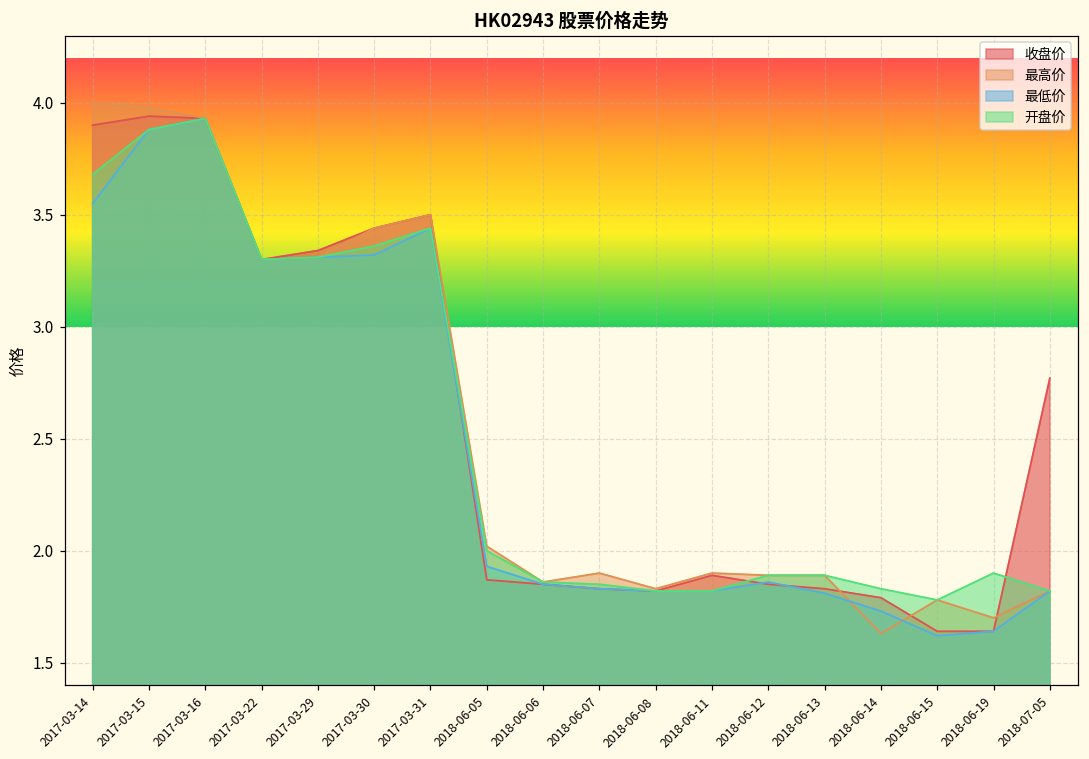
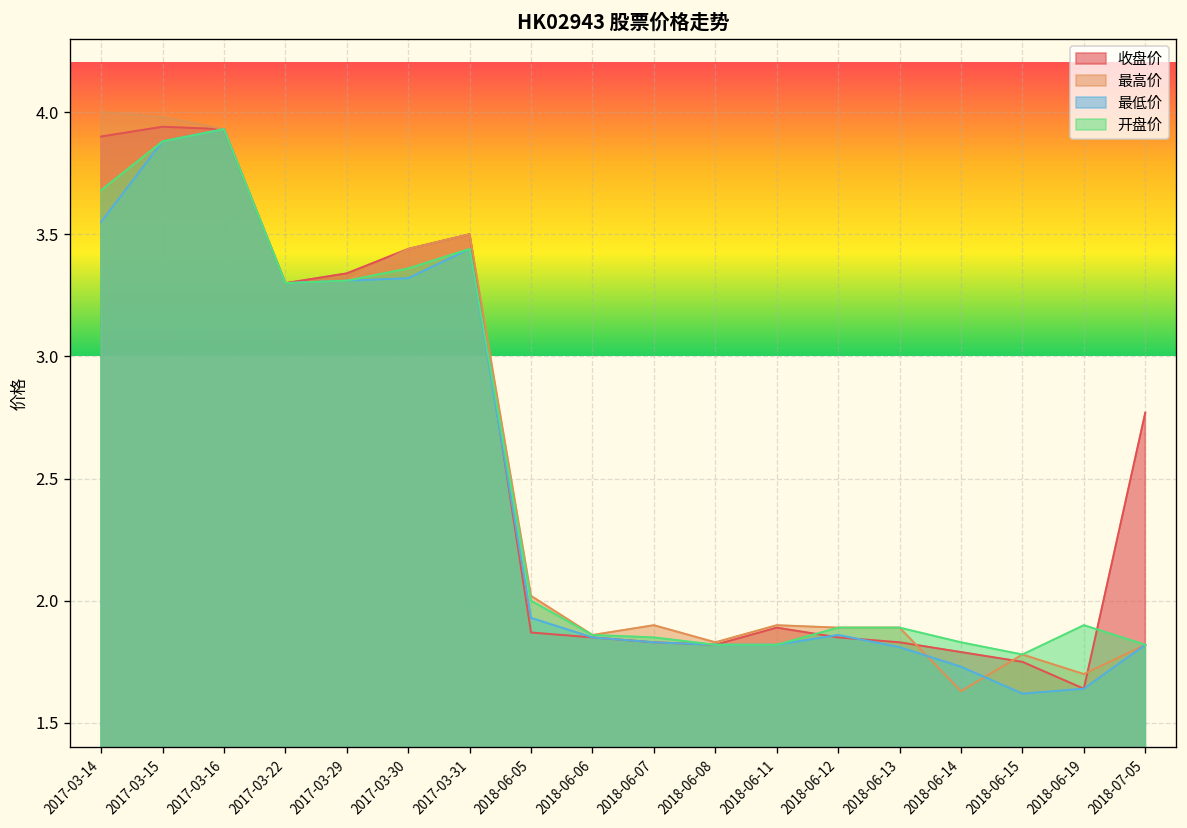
  {
    "收盘价": {
      "2017-03-14": 3.90,
      "2017-03-15": 3.94,
      "2017-03-29": 3.34,
      "2018-06-05": 1.87,
      "2018-06-13": 1.83,
      "2018-06-14": 1.79,
-     "2018-06-15": 1.64,
+     "2018-06-15": 1.75,
      "2018-07-05": 2.77
    },
    "最高价": {
      "2017-03-14": 4.00,
      "2017-03-15": 3.98,
      "2018-06-05": 2.02,
      "2018-06-07": 1.90,
      "2018-06-14": 1.63,
      "2018-06-19": 1.70
    },
    "最低价": {
      "2017-03-14": 3.55,
      "2017-03-30": 3.32,
      "2018-06-05": 1.93,
      "2018-06-13": 1.81,
      "2018-06-14": 1.73,
      "2018-06-15": 1.62
    },
    "开盘价": {
      "2017-03-14": 3.68,
      "2017-03-30": 3.36,
      "2018-06-05": 2.00,
      "2018-06-07": 1.85,
      "2018-06-14": 1.83,
      "2018-06-19": 1.90
    }
  }
